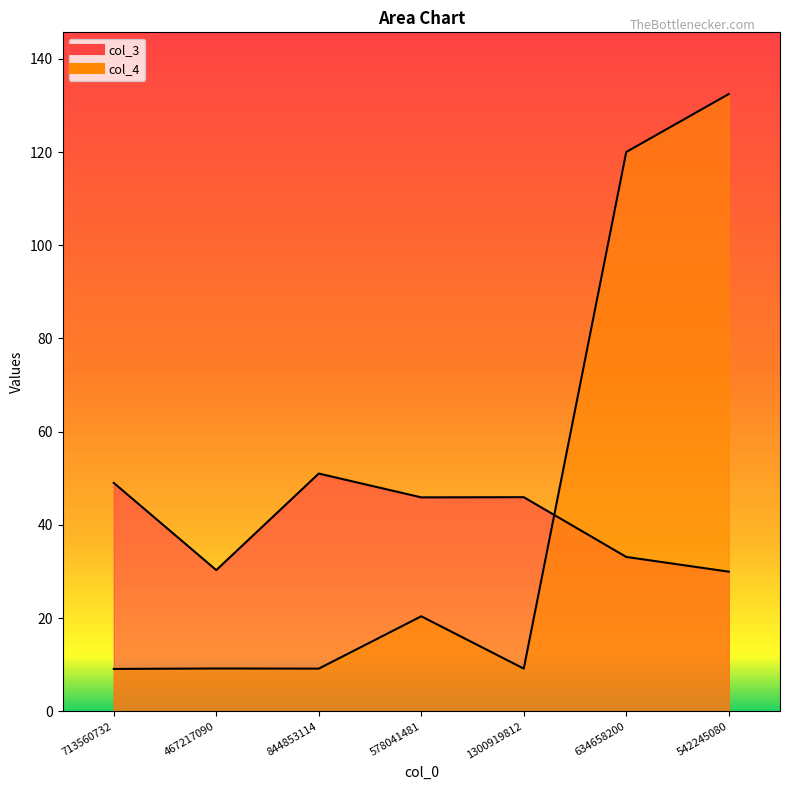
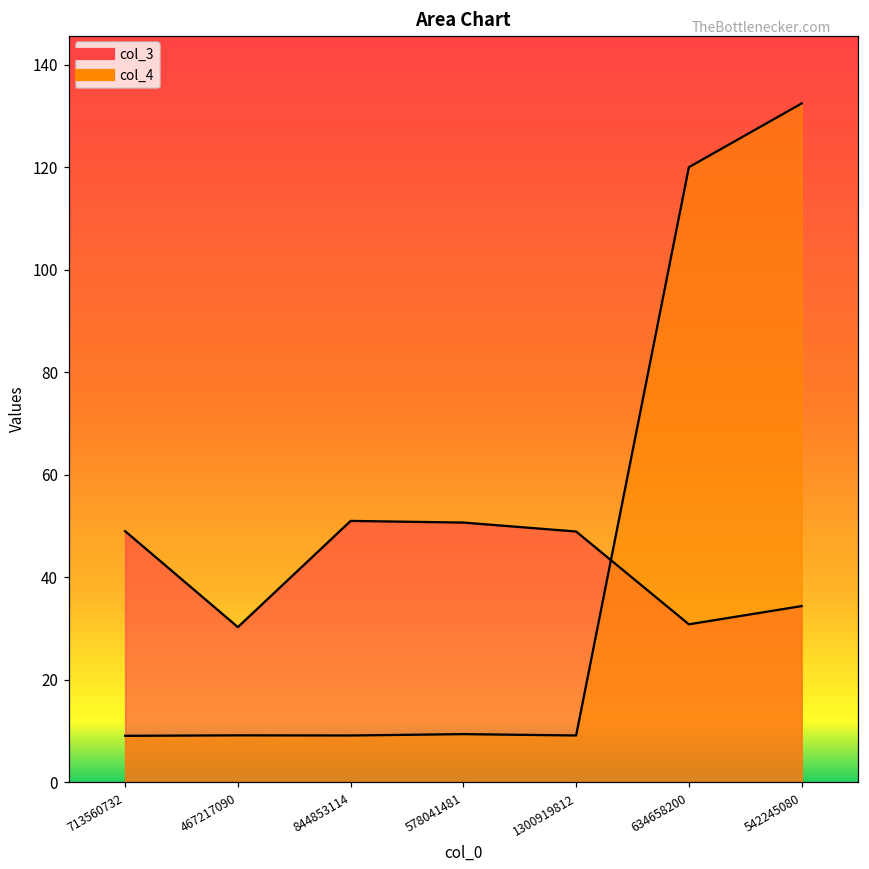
  {
    "col_3": {
      "713560732": 49,
      "467217090": 30,
      "844853114": 51,
-     "578041481": 46,
-     "1300919812": 46,
-     "634658200": 33,
-     "542245080": 30
+     "578041481": 51,
+     "1300919812": 49,
+     "634658200": 31,
+     "542245080": 34
    },
    "col_4": {
      "713560732": 9,
      "467217090": 9,
      "844853114": 9,
-     "578041481": 20,
+     "578041481": 9,
      "1300919812": 9,
      "634658200": 120,
      "542245080": 132
    }
  }
